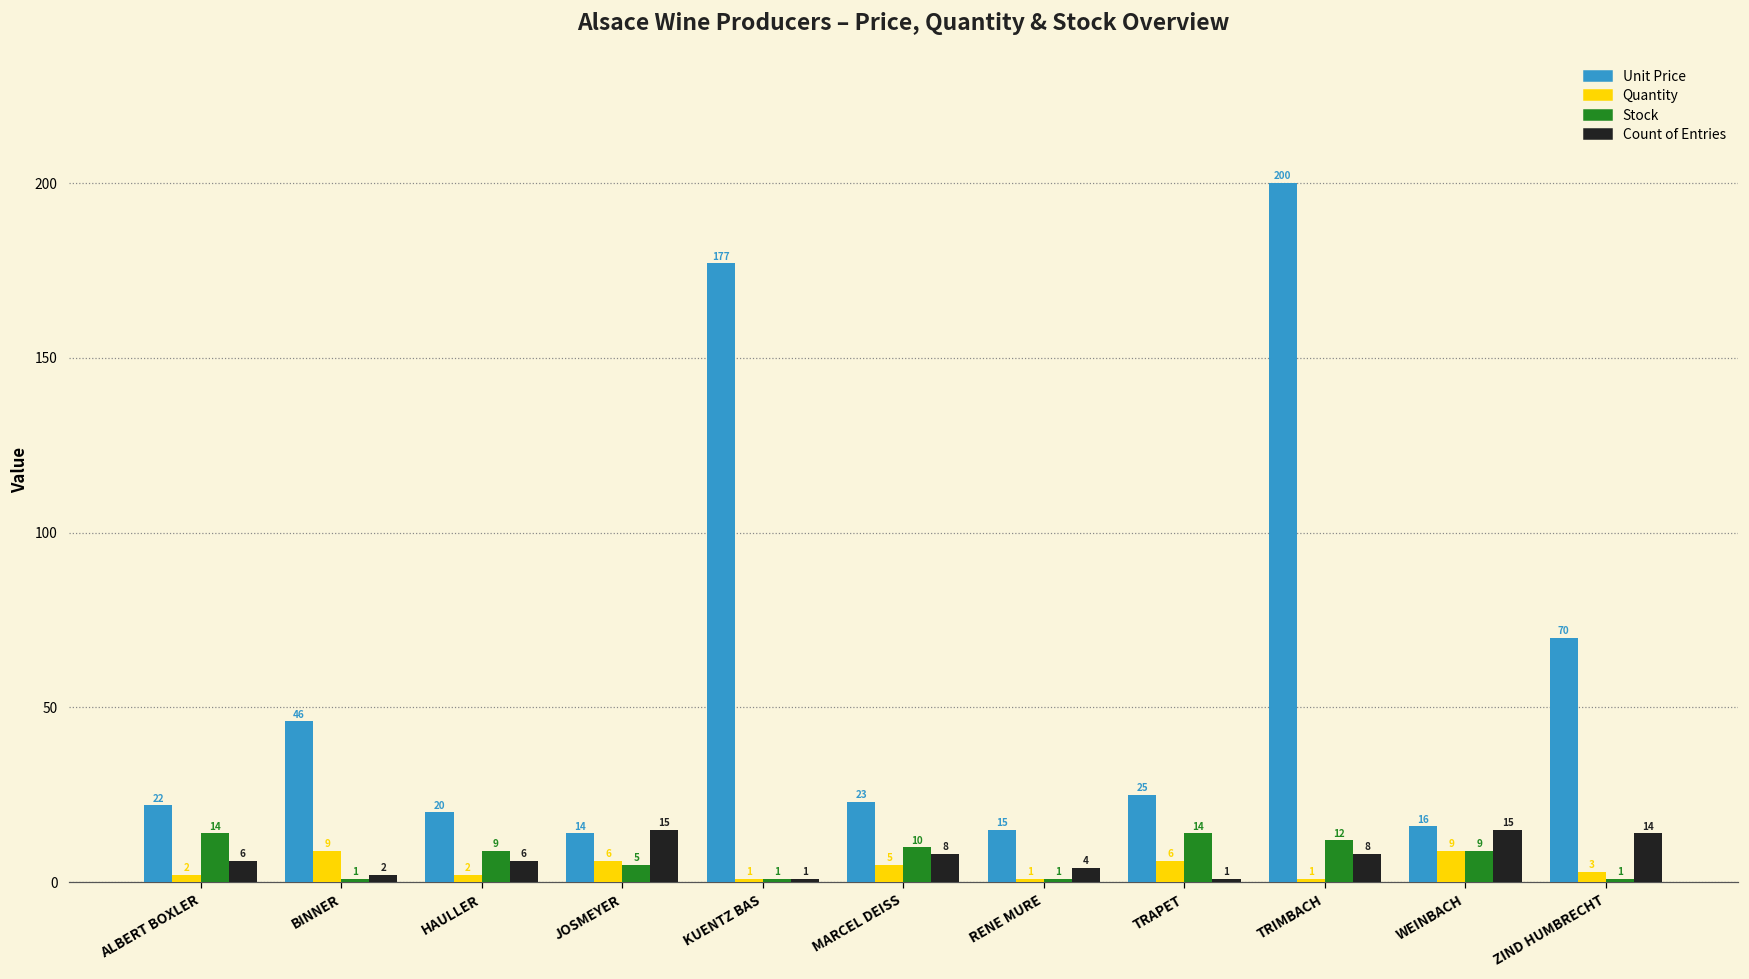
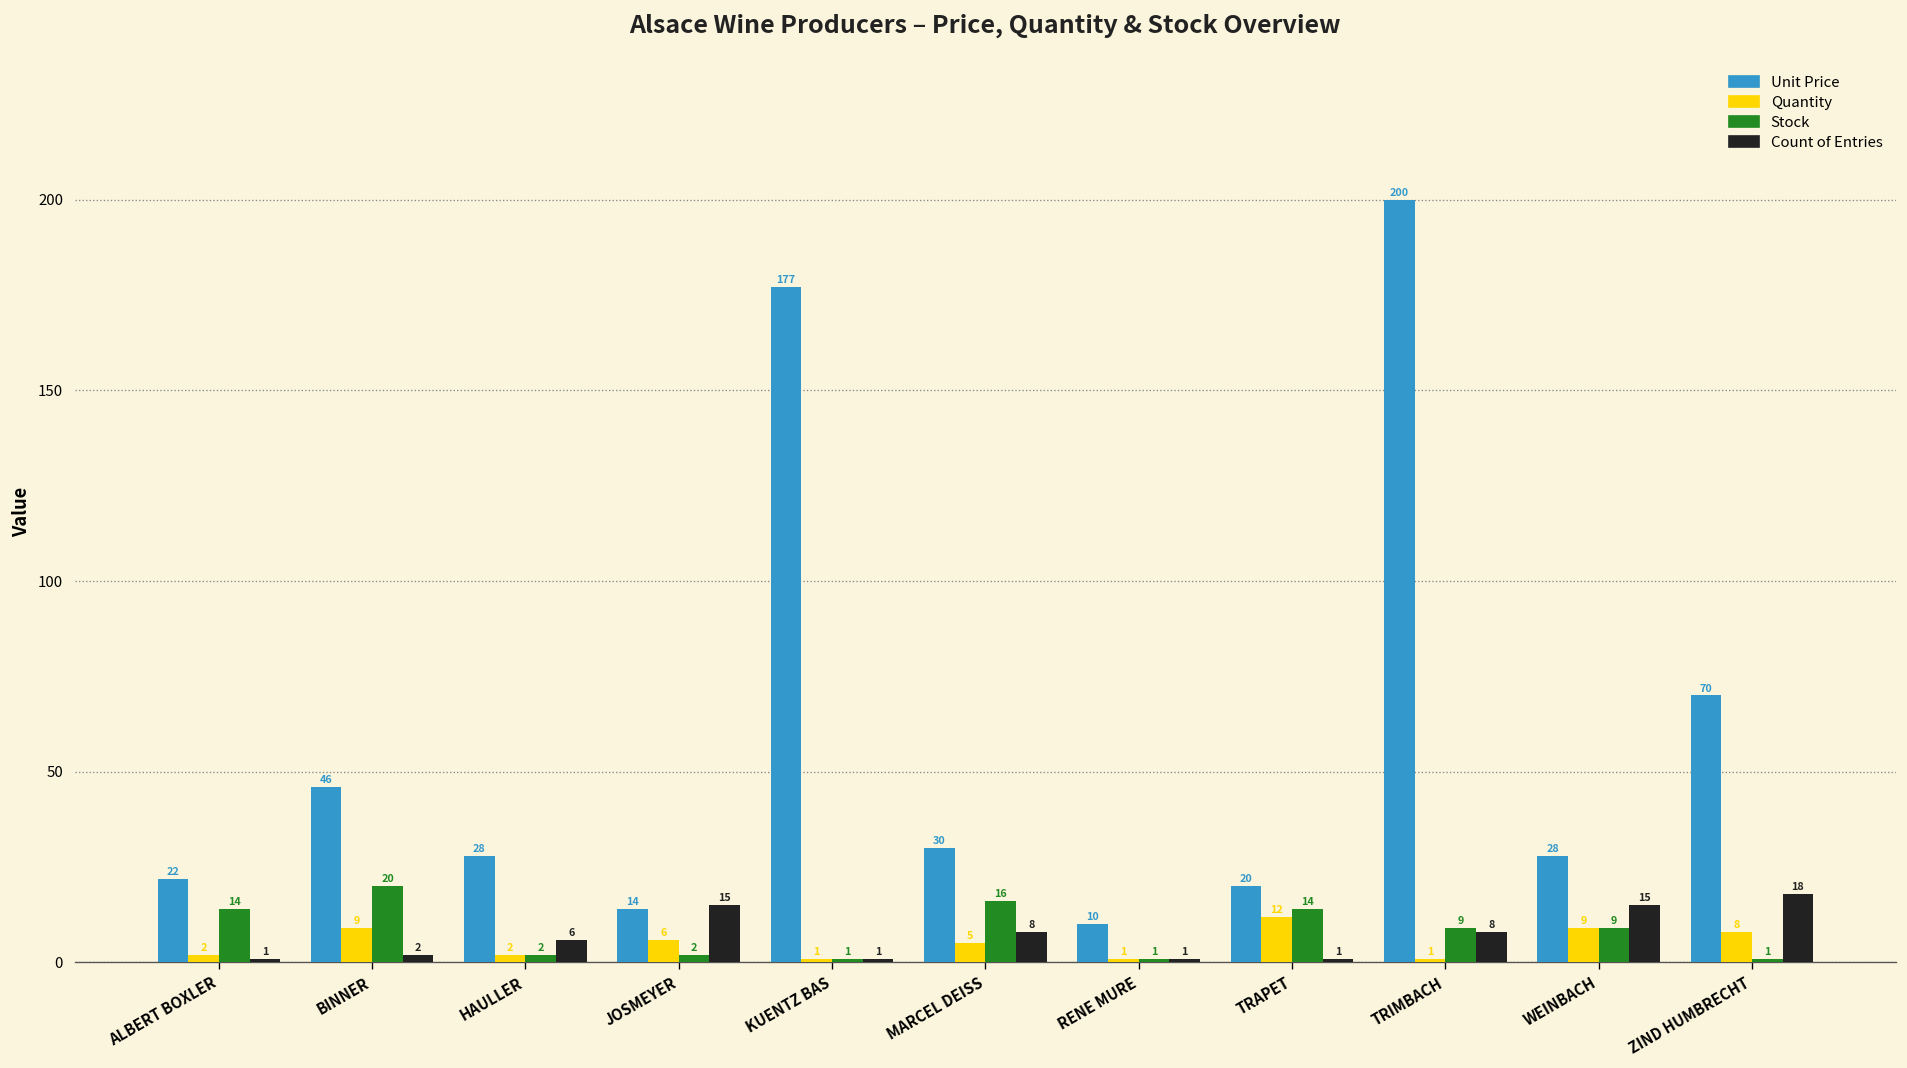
  {
    "Unit Price": {
      "ALBERT BOXLER": 22,
      "BINNER": 46,
-     "HAULLER": 20,
+     "HAULLER": 28,
      "JOSMEYER": 14,
      "KUENTZ BAS": 177,
-     "MARCEL DEISS": 23,
-     "RENE MURE": 15,
-     "TRAPET": 25,
+     "MARCEL DEISS": 30,
+     "RENE MURE": 10,
+     "TRAPET": 20,
      "TRIMBACH": 200,
-     "WEINBACH": 16,
+     "WEINBACH": 28,
      "ZIND HUMBRECHT": 70
    },
    "Quantity": {
      "ALBERT BOXLER": 2,
      "BINNER": 9,
      "HAULLER": 2,
      "JOSMEYER": 6,
      "KUENTZ BAS": 1,
      "MARCEL DEISS": 5,
      "RENE MURE": 1,
-     "TRAPET": 6,
+     "TRAPET": 12,
      "TRIMBACH": 1,
      "WEINBACH": 9,
-     "ZIND HUMBRECHT": 3
+     "ZIND HUMBRECHT": 8
    },
    "Stock": {
      "ALBERT BOXLER": 14,
-     "BINNER": 1,
-     "HAULLER": 9,
-     "JOSMEYER": 5,
+     "BINNER": 20,
+     "HAULLER": 2,
+     "JOSMEYER": 2,
      "KUENTZ BAS": 1,
-     "MARCEL DEISS": 10,
+     "MARCEL DEISS": 16,
      "RENE MURE": 1,
      "TRAPET": 14,
-     "TRIMBACH": 12,
+     "TRIMBACH": 9,
      "WEINBACH": 9,
      "ZIND HUMBRECHT": 1
    },
    "Count of Entries": {
-     "ALBERT BOXLER": 6,
+     "ALBERT BOXLER": 1,
      "BINNER": 2,
      "HAULLER": 6,
      "JOSMEYER": 15,
      "KUENTZ BAS": 1,
      "MARCEL DEISS": 8,
-     "RENE MURE": 4,
+     "RENE MURE": 1,
      "TRAPET": 1,
      "TRIMBACH": 8,
      "WEINBACH": 15,
-     "ZIND HUMBRECHT": 14
+     "ZIND HUMBRECHT": 18
    }
  }
